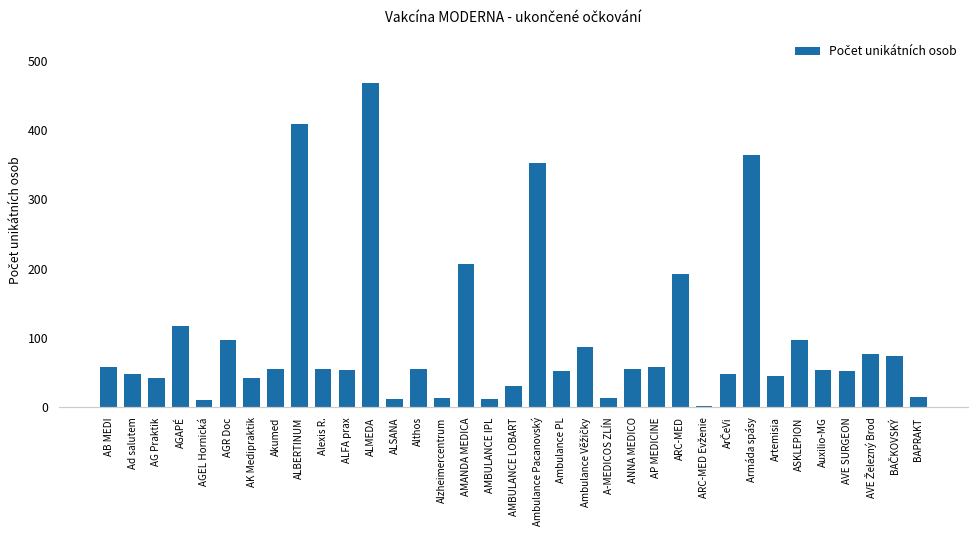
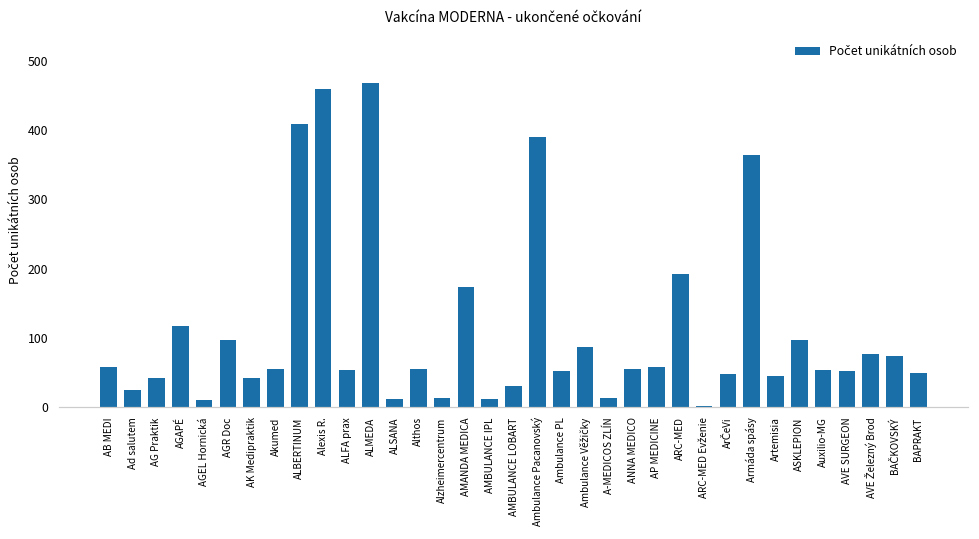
  {
    "AB MEDI": 60,
-   "Ad salutem": 50,
+   "Ad salutem": 20,
    "AG Praktik": 40,
    "AGAPÉ": 120,
    "AGEL Hornická": 10,
    "AGR Doc": 100,
    "AK Medipraktik": 40,
    "Akumed": 60,
    "ALBERTINUM": 410,
-   "Alexis R.": 50,
+   "Alexis R.": 460,
    "ALFA prax": 50,
    "ALMEDA": 470,
    "ALSANA": 10,
    "Althos": 60,
    "Alzheimercentrum": 10,
-   "AMANDA MEDICA": 210,
+   "AMANDA MEDICA": 170,
    "AMBULANCE IPL": 10,
    "AMBULANCE LOBART": 30,
-   "Ambulance Pacanovský": 350,
+   "Ambulance Pacanovský": 390,
    "Ambulance PL": 50,
    "Ambulance Věžičky": 90,
    "A-MEDICOS ZLÍN": 10,
    "ANNA MEDICO": 60,
    "AP MEDICINE": 60,
    "ARC-MED": 190,
    "ArČeVi": 50,
    "Armáda spásy": 370,
    "Artemisia": 40,
    "ASKLEPION": 100,
    "Auxilio-MG": 50,
    "AVE SURGEON": 50,
    "AVE Železný Brod": 80,
    "BAČKOVSKÝ": 70,
-   "BAPRAKT": 10
+   "BAPRAKT": 50
  }
